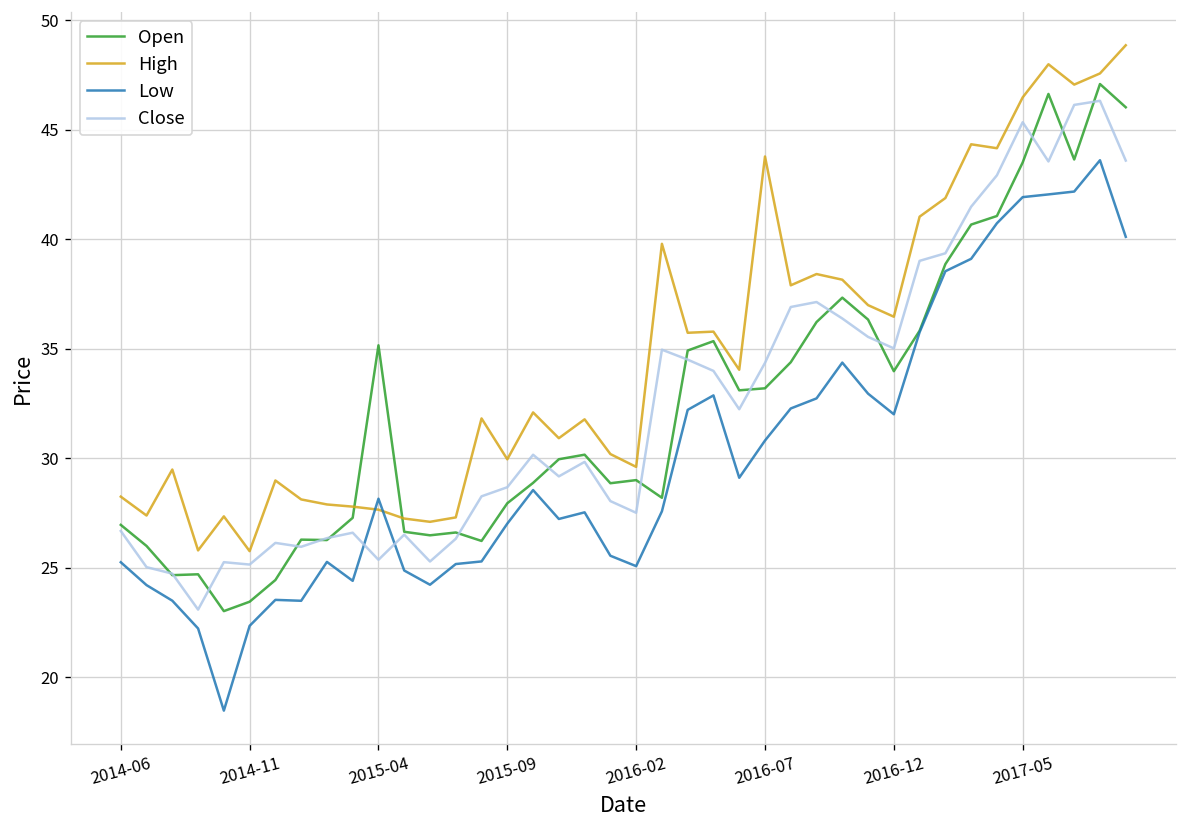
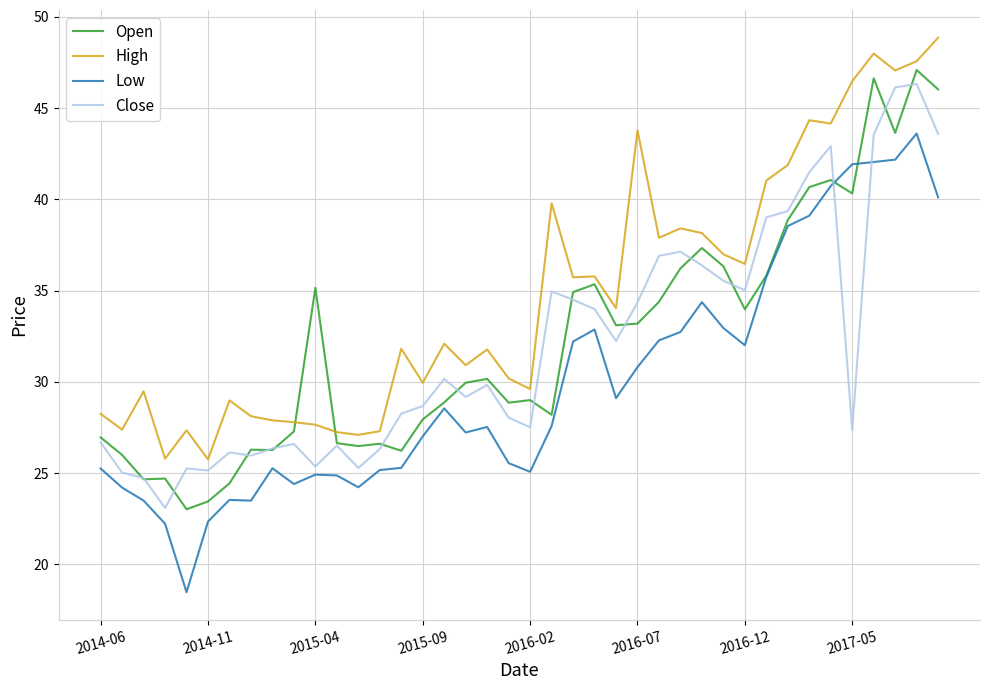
  {
    "Open": {
      "2014-06": 27.0,
      "2014-11": 23.5,
      "2015-04": 35.2,
      "2015-09": 27.9,
      "2016-02": 29.0,
      "2016-07": 33.2,
      "2016-12": 34.0,
-     "2017-05": 43.5
+     "2017-05": 40.3
    },
    "High": {
      "2014-06": 28.2,
      "2014-11": 25.8,
      "2015-04": 27.7,
      "2015-09": 30.0,
      "2016-02": 29.6,
      "2016-07": 43.8,
      "2016-12": 36.5,
      "2017-05": 46.5
    },
    "Low": {
      "2014-06": 25.3,
      "2014-11": 22.4,
-     "2015-04": 28.2,
+     "2015-04": 24.9,
      "2015-09": 27.0,
      "2016-02": 25.1,
      "2016-07": 30.8,
      "2016-12": 32.0,
      "2017-05": 41.9
    },
    "Close": {
      "2014-06": 26.7,
      "2014-11": 25.1,
      "2015-04": 25.4,
      "2015-09": 28.7,
      "2016-02": 27.5,
      "2016-07": 34.4,
      "2016-12": 35.0,
-     "2017-05": 45.3
+     "2017-05": 27.4
    }
  }
